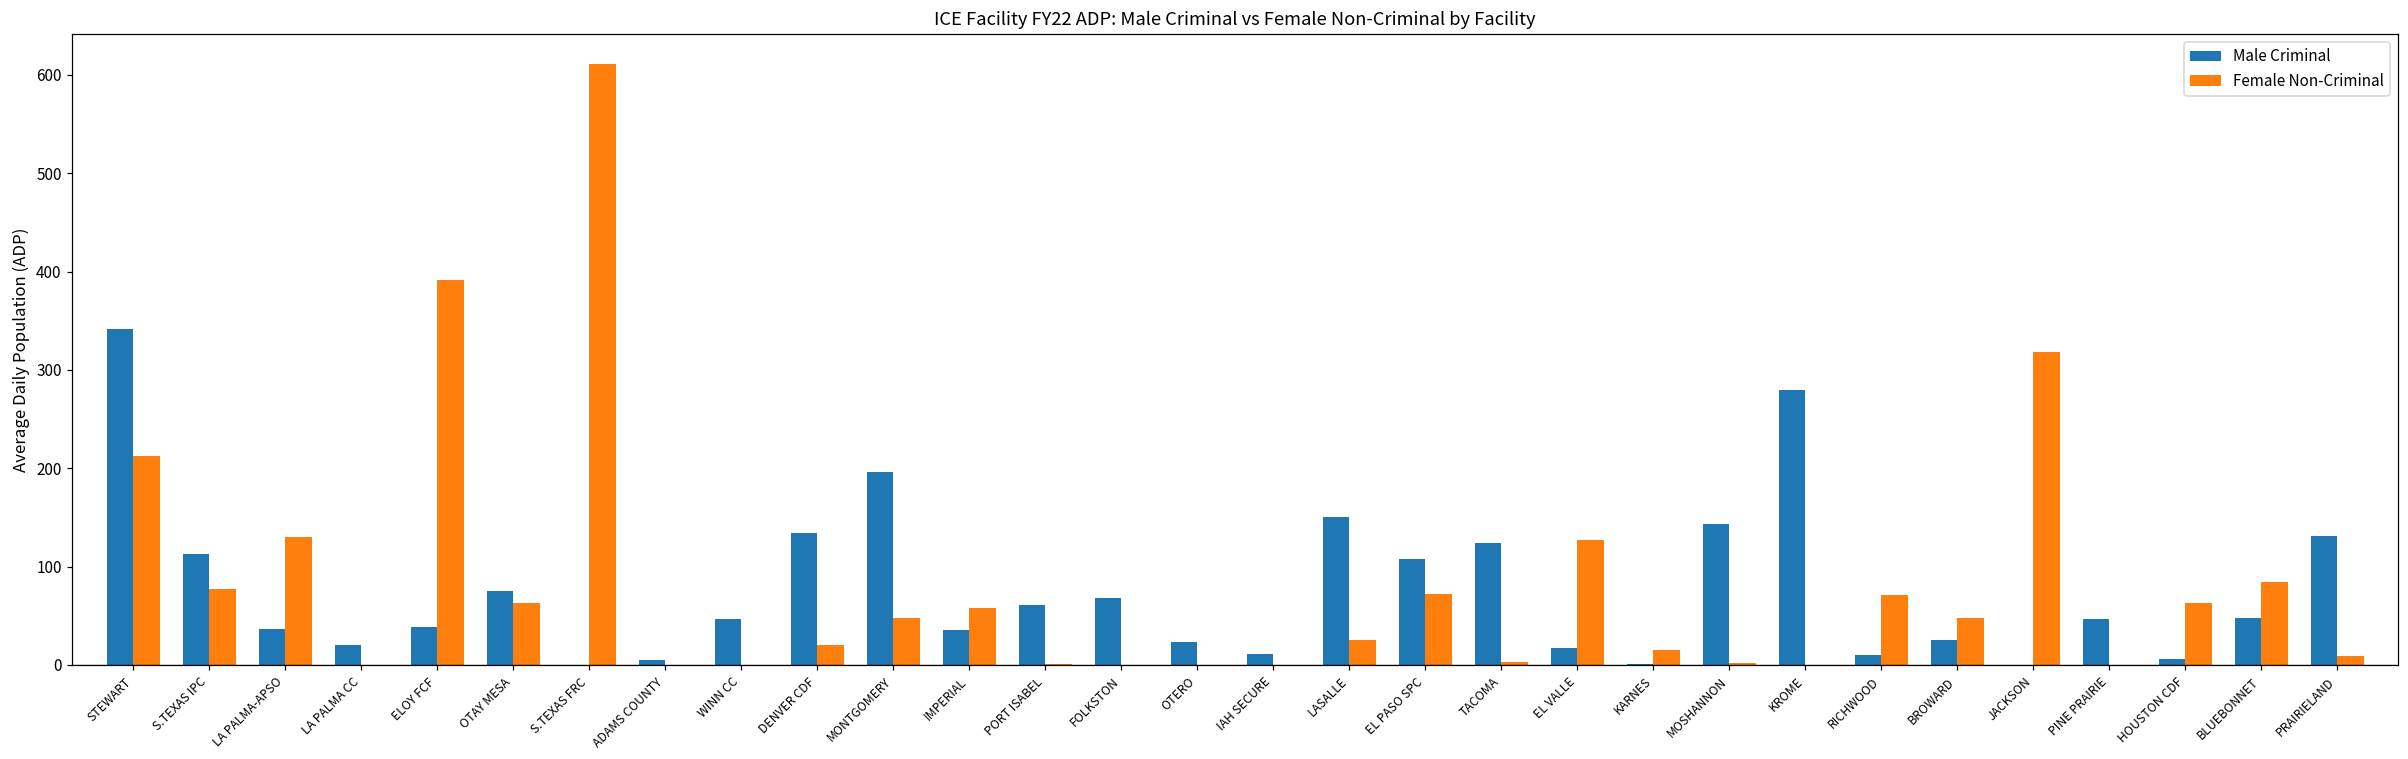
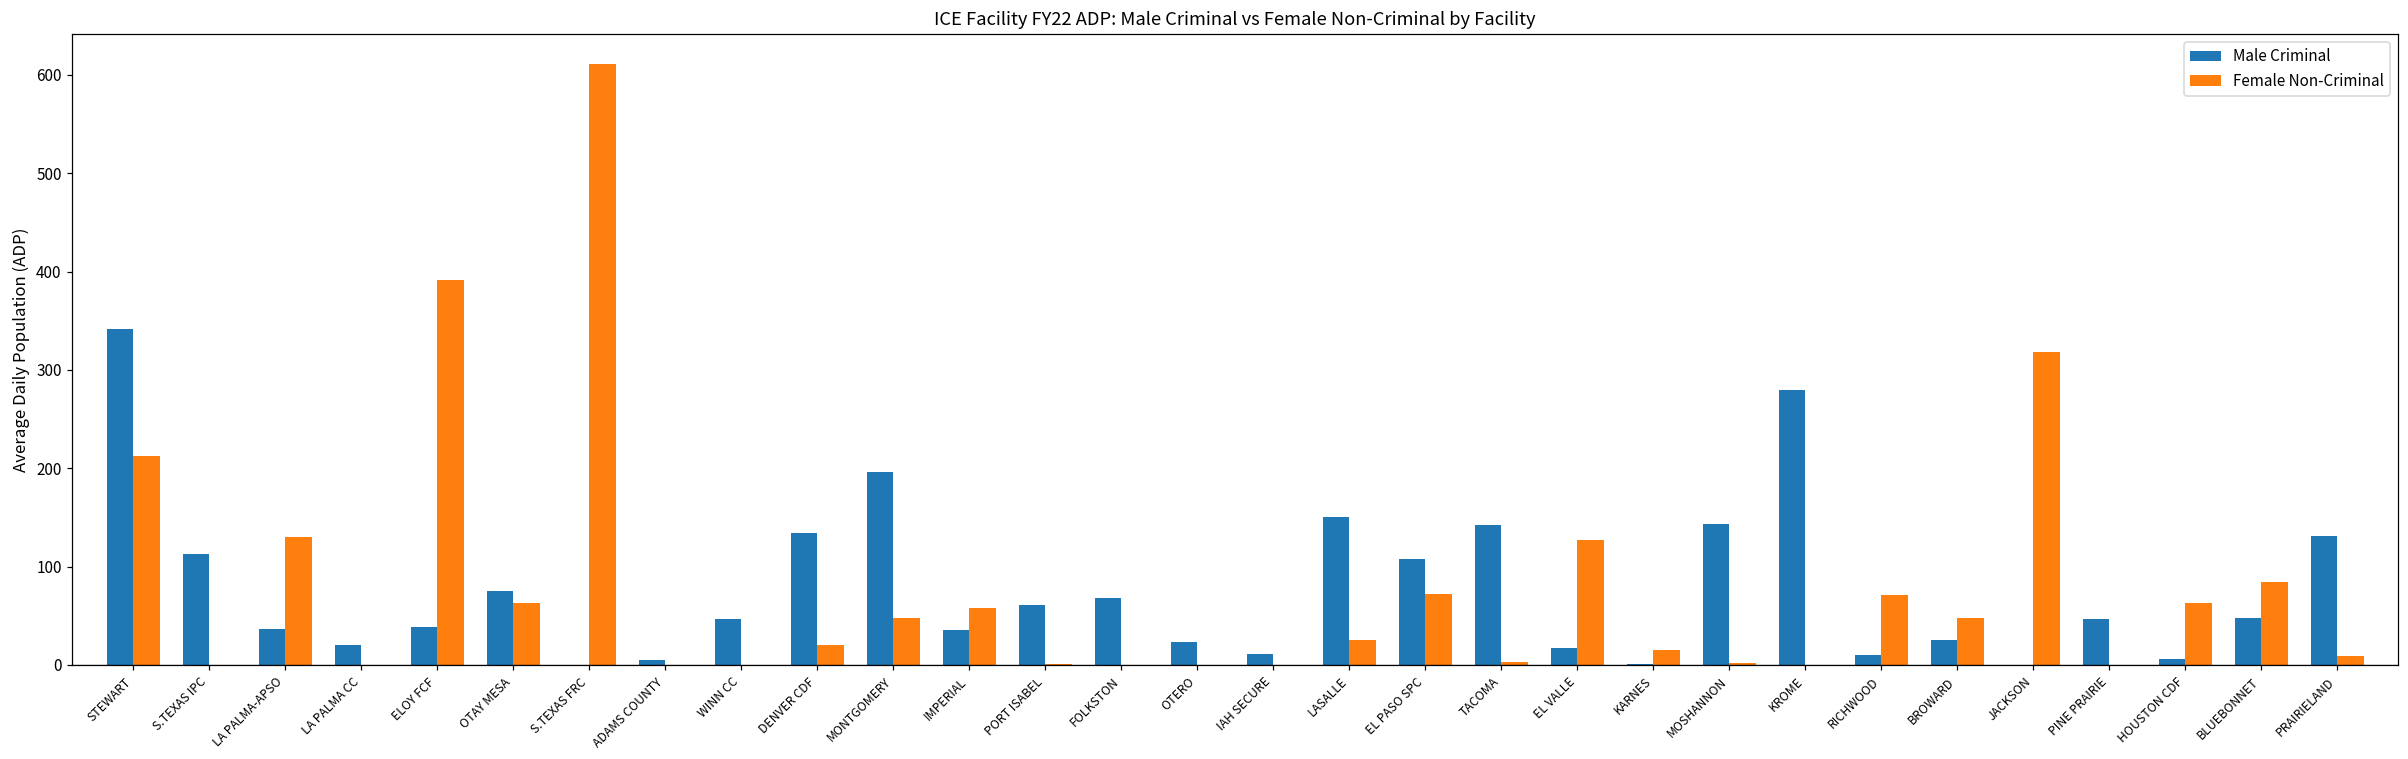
  {
    "Male Criminal": {
      "STEWART": 340,
      "S.TEXAS IPC": 110,
      "LA PALMA-APSO": 40,
      "LA PALMA CC": 20,
      "ELOY FCF": 40,
      "OTAY MESA": 80,
      "ADAMS COUNTY": 0,
      "WINN CC": 50,
      "DENVER CDF": 130,
      "MONTGOMERY": 200,
      "IMPERIAL": 40,
      "PORT ISABEL": 60,
      "FOLKSTON": 70,
      "OTERO": 20,
      "IAH SECURE": 10,
      "LASALLE": 150,
      "EL PASO SPC": 110,
-     "TACOMA": 120,
+     "TACOMA": 140,
      "EL VALLE": 20,
      "MOSHANNON": 140,
      "KROME": 280,
      "RICHWOOD": 10,
      "BROWARD": 20,
      "JACKSON": 0,
      "PINE PRAIRIE": 50,
      "HOUSTON CDF": 10,
      "BLUEBONNET": 50,
      "PRAIRIELAND": 130
    },
    "Female Non-Criminal": {
      "STEWART": 210,
-     "S.TEXAS IPC": 80,
+     "S.TEXAS IPC": 0,
      "LA PALMA-APSO": 130,
      "LA PALMA CC": 0,
      "ELOY FCF": 390,
      "OTAY MESA": 60,
      "S.TEXAS FRC": 610,
      "WINN CC": 0,
      "DENVER CDF": 20,
      "MONTGOMERY": 50,
      "IMPERIAL": 60,
      "OTERO": 0,
      "IAH SECURE": 0,
      "LASALLE": 30,
      "EL PASO SPC": 70,
      "TACOMA": 0,
      "EL VALLE": 130,
      "KARNES": 20,
      "KROME": 0,
      "RICHWOOD": 70,
      "BROWARD": 50,
      "JACKSON": 320,
      "PINE PRAIRIE": 0,
      "HOUSTON CDF": 60,
      "BLUEBONNET": 80,
      "PRAIRIELAND": 10
    }
  }
